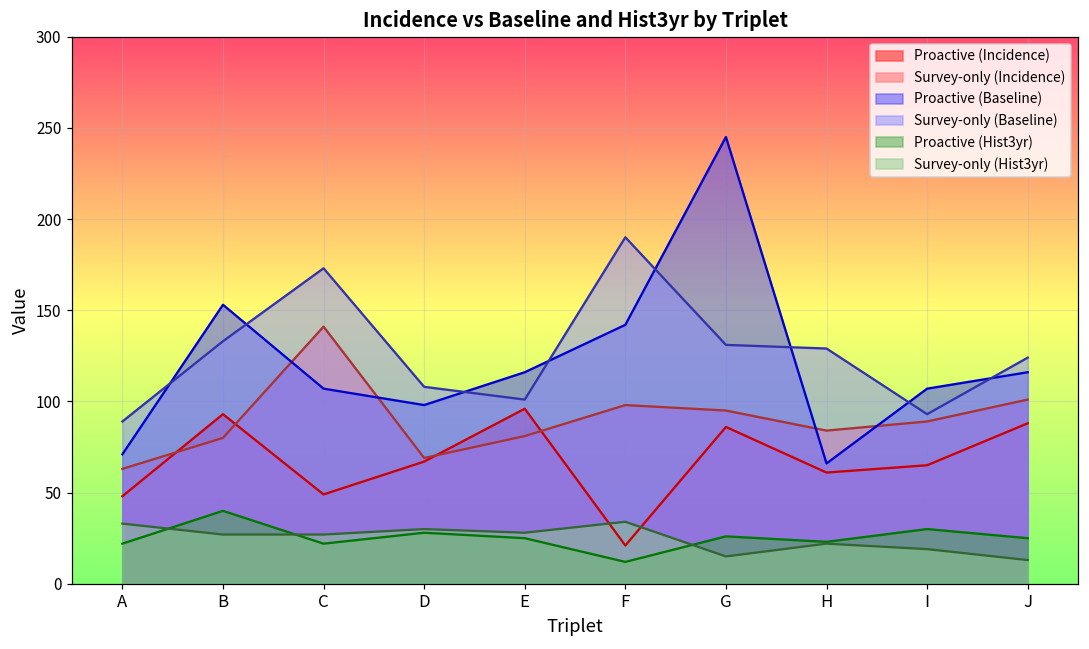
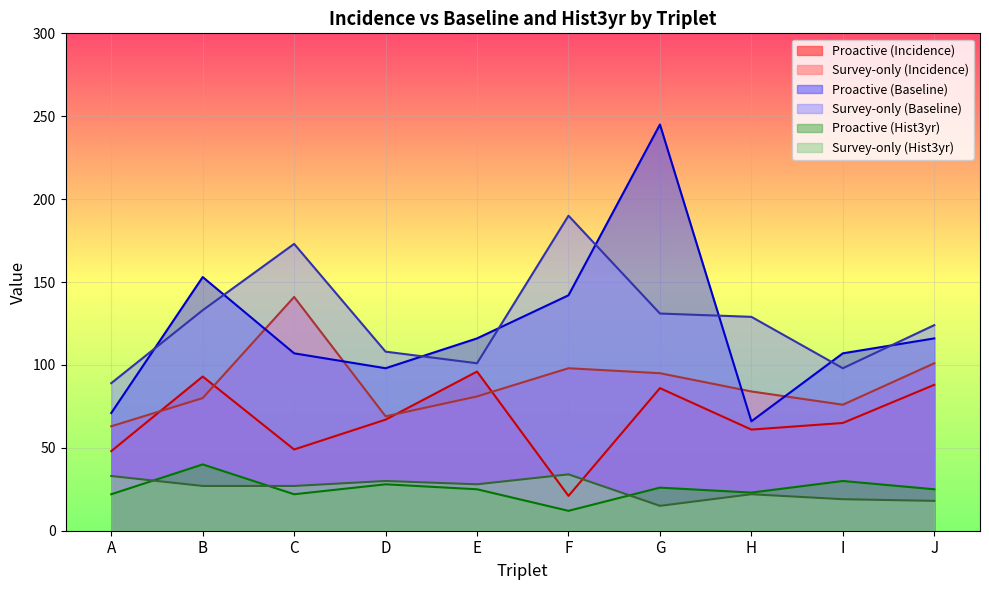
  {
    "Proactive (Incidence)": {
      "A": 48,
      "B": 93,
      "C": 49,
      "D": 67,
      "E": 96,
      "F": 21,
      "G": 86,
      "H": 61,
      "I": 65,
      "J": 88
    },
    "Survey-only (Incidence)": {
      "A": 63,
      "B": 80,
      "C": 141,
      "D": 69,
      "E": 81,
      "F": 98,
      "G": 95,
      "H": 84,
-     "I": 89,
+     "I": 76,
      "J": 101
    },
    "Proactive (Baseline)": {
      "A": 71,
      "B": 153,
      "C": 107,
      "D": 98,
      "E": 116,
      "F": 142,
      "G": 245,
      "H": 66,
      "I": 107,
      "J": 116
    },
    "Survey-only (Baseline)": {
      "A": 89,
      "B": 133,
      "C": 173,
      "D": 108,
      "E": 101,
      "F": 190,
      "G": 131,
      "H": 129,
-     "I": 93,
+     "I": 98,
      "J": 124
    },
    "Proactive (Hist3yr)": {
      "A": 22,
      "B": 40,
      "C": 22,
      "D": 28,
      "E": 25,
      "F": 12,
      "G": 26,
      "I": 30,
      "J": 25
    },
    "Survey-only (Hist3yr)": {
      "A": 33,
      "B": 27,
      "C": 27,
      "D": 30,
      "E": 28,
      "F": 34,
      "G": 15,
      "I": 19,
-     "J": 13
+     "J": 18
    }
  }
